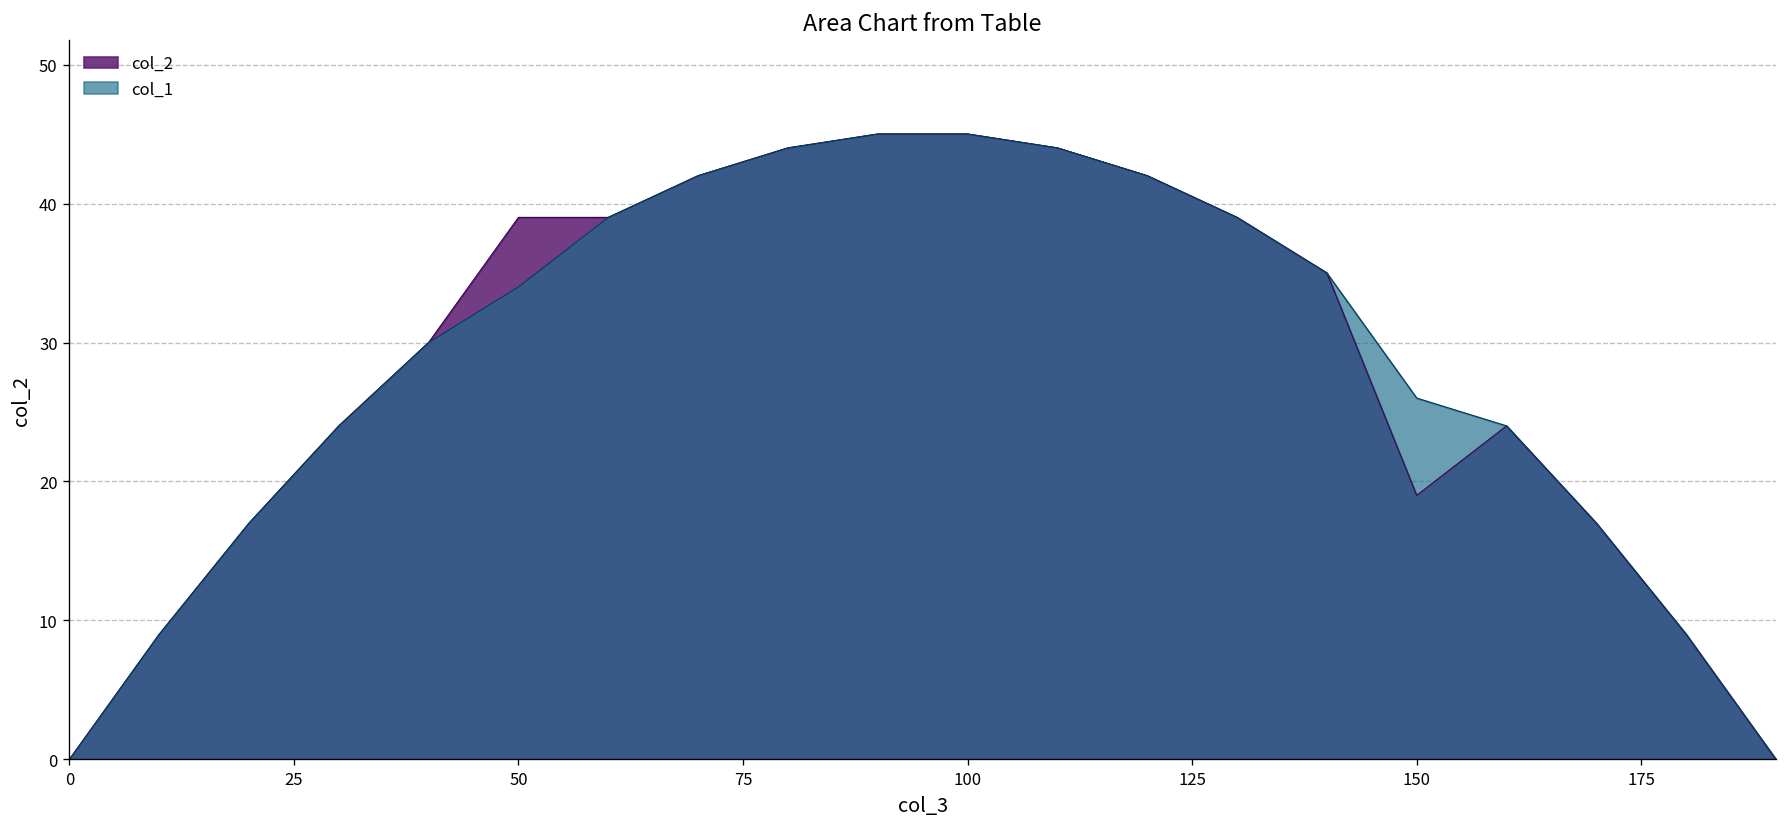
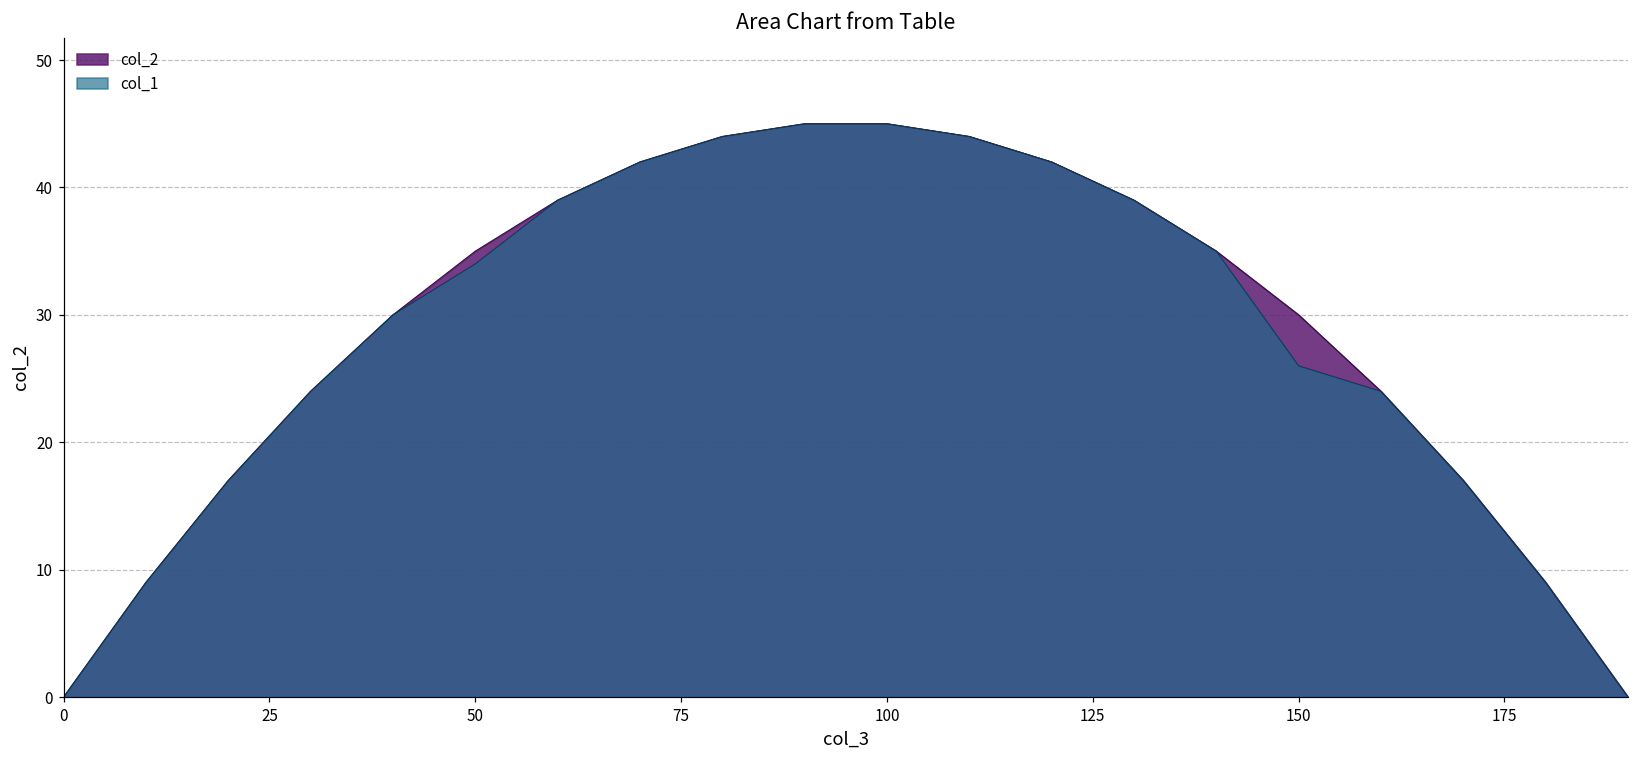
  {
    "col_2": {
-     "50": 39,
-     "150": 19
+     "50": 35,
+     "150": 30
    },
    "col_1": {
      "50": 34,
      "150": 26
    }
  }
